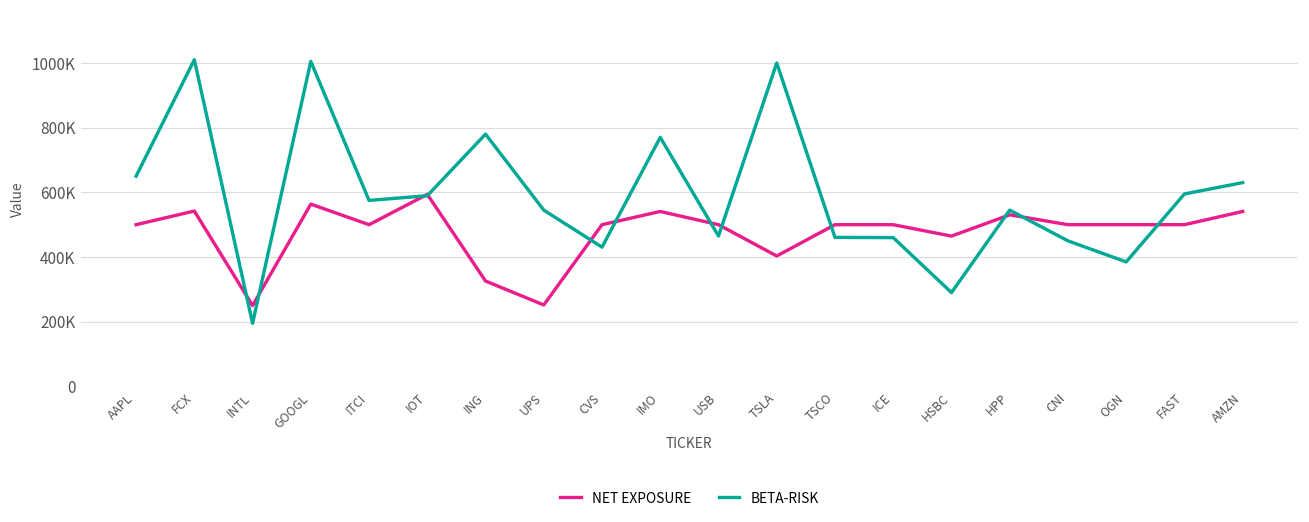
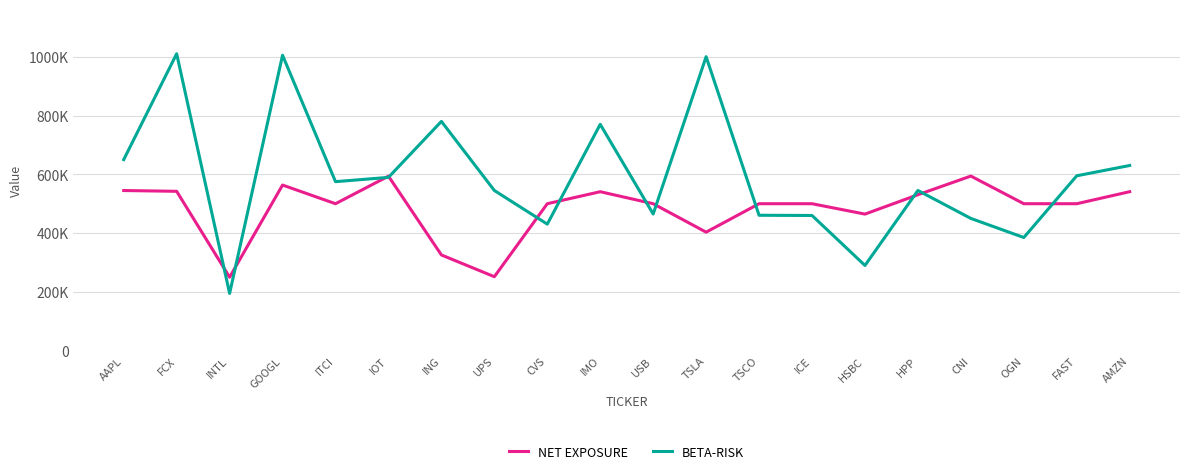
  {
    "NET EXPOSURE": {
-     "AAPL": 500000,
+     "AAPL": 540000,
      "FCX": 540000,
      "INTL": 250000,
      "GOOGL": 560000,
      "ITCI": 500000,
      "ING": 330000,
      "UPS": 250000,
      "CVS": 500000,
      "IMO": 540000,
      "USB": 500000,
      "TSLA": 400000,
      "TSCO": 500000,
      "ICE": 500000,
      "HSBC": 460000,
      "HPP": 530000,
-     "CNI": 500000,
+     "CNI": 590000,
      "OGN": 500000,
      "FAST": 500000,
      "AMZN": 540000
    },
    "BETA-RISK": {
      "AAPL": 650000,
      "FCX": 1010000,
      "INTL": 200000,
      "GOOGL": 1000000,
      "ITCI": 580000,
      "ING": 780000,
      "UPS": 550000,
      "CVS": 430000,
      "IMO": 770000,
      "USB": 470000,
      "TSLA": 1000000,
      "TSCO": 460000,
      "ICE": 460000,
      "HSBC": 290000,
      "HPP": 550000,
      "CNI": 450000,
      "OGN": 390000,
      "FAST": 600000,
      "AMZN": 630000
    }
  }
